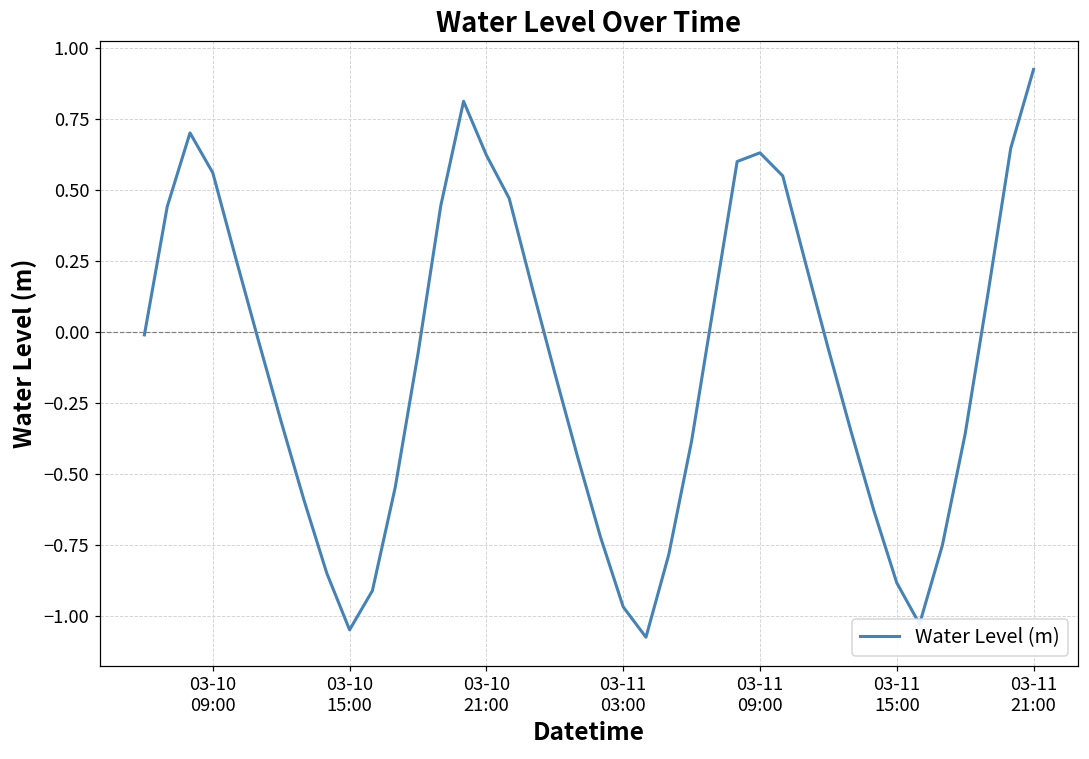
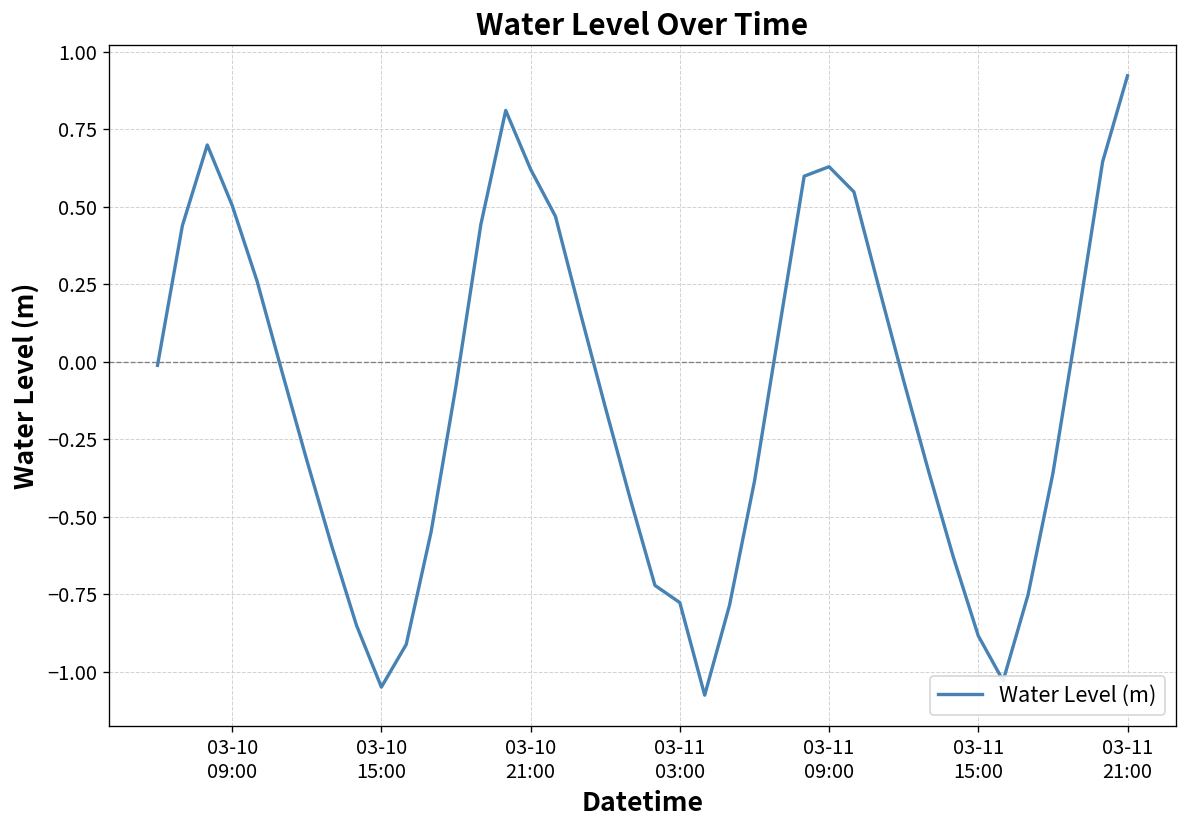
  {
-   "03-10 09:00": 0.56,
+   "03-10 09:00": 0.51,
    "03-10 15:00": -1.05,
    "03-10 21:00": 0.62,
-   "03-11 03:00": -0.97,
+   "03-11 03:00": -0.78,
    "03-11 09:00": 0.63,
    "03-11 15:00": -0.88,
    "03-11 21:00": 0.92
  }
